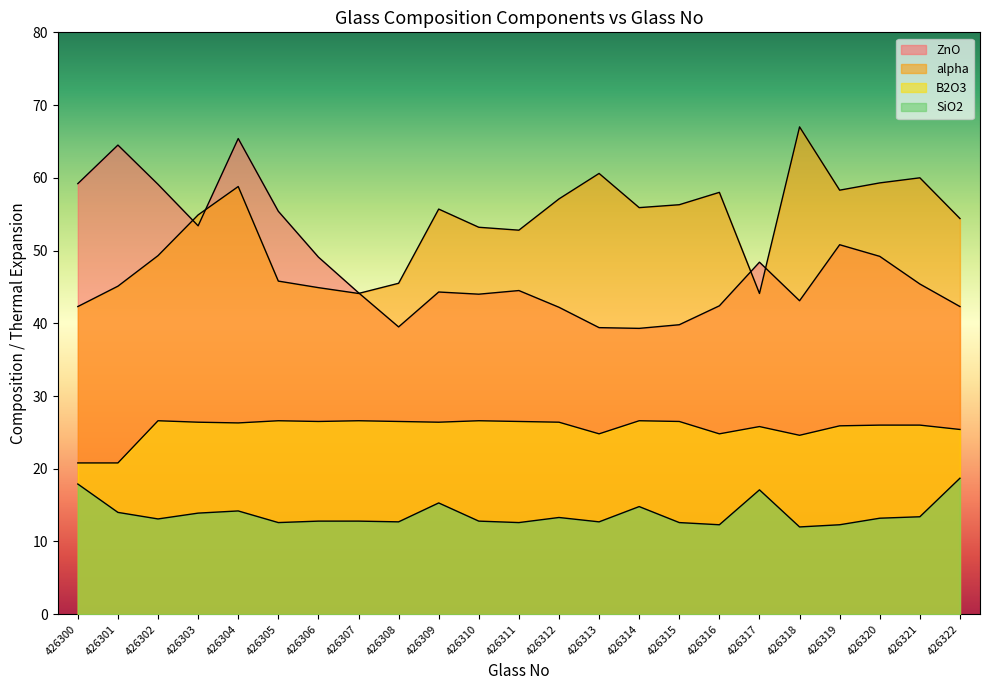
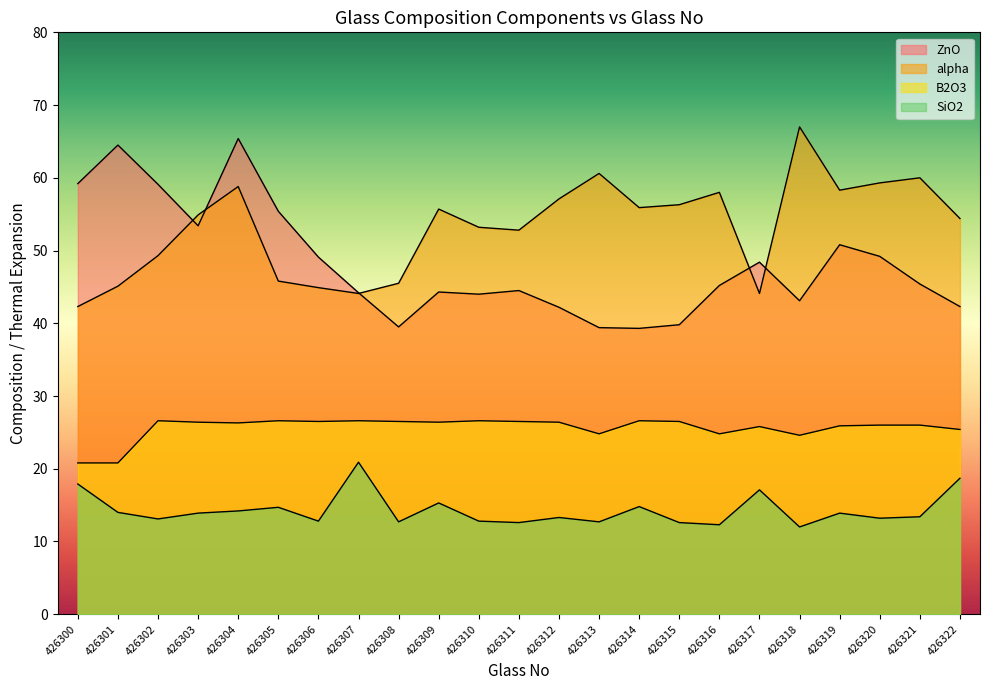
  {
    "ZnO": {
      "426300": 59,
      "426301": 65,
      "426302": 59,
      "426303": 53,
      "426304": 65,
      "426305": 55,
      "426306": 49,
      "426308": 40,
      "426309": 44,
      "426310": 44,
      "426311": 45,
      "426312": 42,
      "426313": 39,
      "426314": 39,
      "426315": 40,
-     "426316": 42,
+     "426316": 45,
      "426317": 48,
      "426318": 43,
      "426319": 51,
      "426320": 49,
      "426321": 45,
      "426322": 42
    },
    "SiO2": {
      "426300": 18,
      "426301": 14,
      "426302": 13,
      "426303": 14,
      "426304": 14,
-     "426305": 13,
+     "426305": 15,
      "426306": 13,
-     "426307": 13,
+     "426307": 21,
      "426308": 13,
      "426309": 15,
      "426310": 13,
      "426311": 13,
      "426312": 13,
      "426313": 13,
      "426314": 15,
      "426315": 13,
      "426316": 12,
      "426317": 17,
      "426318": 12,
-     "426319": 12,
+     "426319": 14,
      "426320": 13,
      "426321": 13,
      "426322": 19
    }
  }
